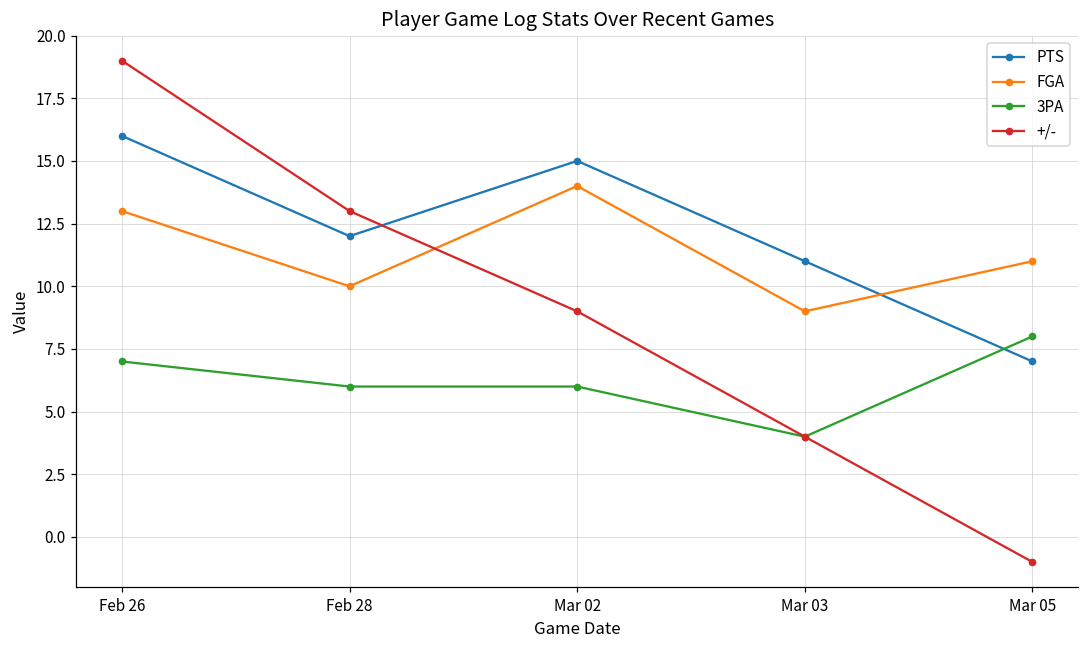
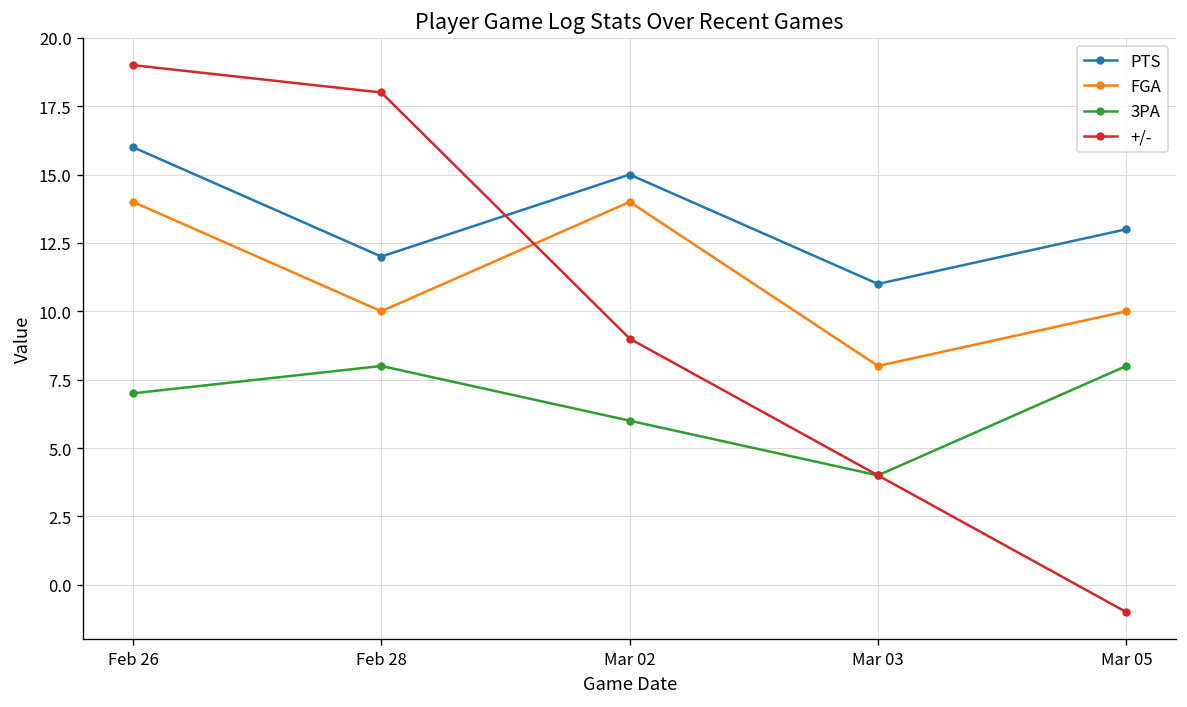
  {
    "PTS": {
      "Feb 26": 16,
      "Feb 28": 12,
      "Mar 02": 15,
      "Mar 03": 11,
-     "Mar 05": 7
+     "Mar 05": 13
    },
    "FGA": {
-     "Feb 26": 13,
+     "Feb 26": 14,
      "Feb 28": 10,
      "Mar 02": 14,
-     "Mar 03": 9,
-     "Mar 05": 11
+     "Mar 03": 8,
+     "Mar 05": 10
    },
    "3PA": {
      "Feb 26": 7,
-     "Feb 28": 6,
+     "Feb 28": 8,
      "Mar 02": 6,
      "Mar 05": 8
    },
    "+/-": {
      "Feb 26": 19,
-     "Feb 28": 13,
+     "Feb 28": 18,
      "Mar 02": 9,
      "Mar 05": -1
    }
  }
